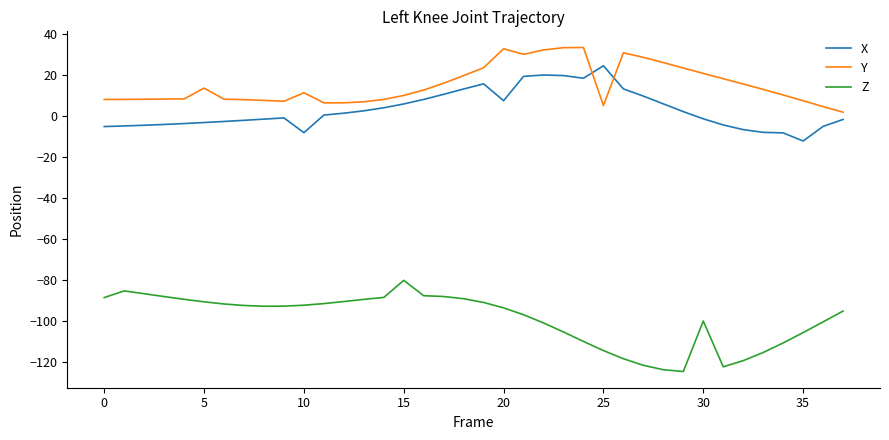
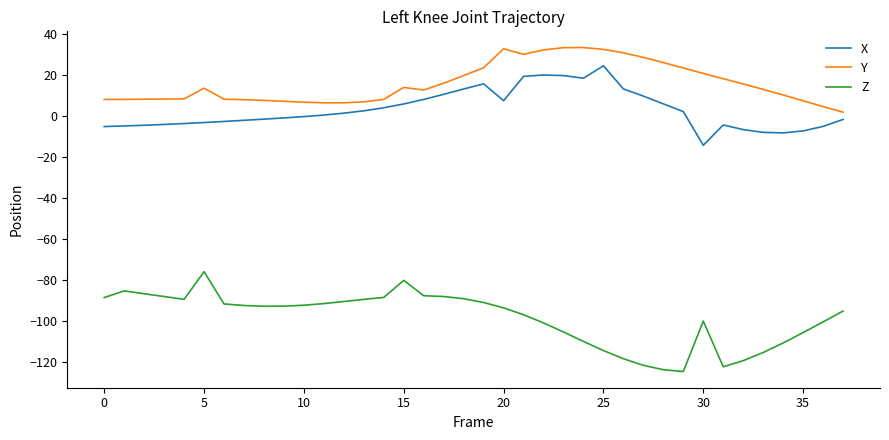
  {
    "X": {
      "0": -5,
      "5": -3,
-     "10": -8,
+     "10": 0,
      "15": 6,
      "20": 8,
      "25": 25,
-     "30": -1,
-     "35": -12
+     "30": -14,
+     "35": -7
    },
    "Y": {
      "0": 8,
      "5": 14,
-     "10": 11,
-     "15": 10,
+     "10": 7,
+     "15": 14,
      "20": 33,
-     "25": 5,
+     "25": 33,
      "30": 21,
      "35": 7
    },
    "Z": {
      "0": -89,
-     "5": -91,
+     "5": -76,
      "10": -92,
      "15": -80,
      "20": -94,
      "25": -114,
      "30": -100,
      "35": -106
    }
  }
